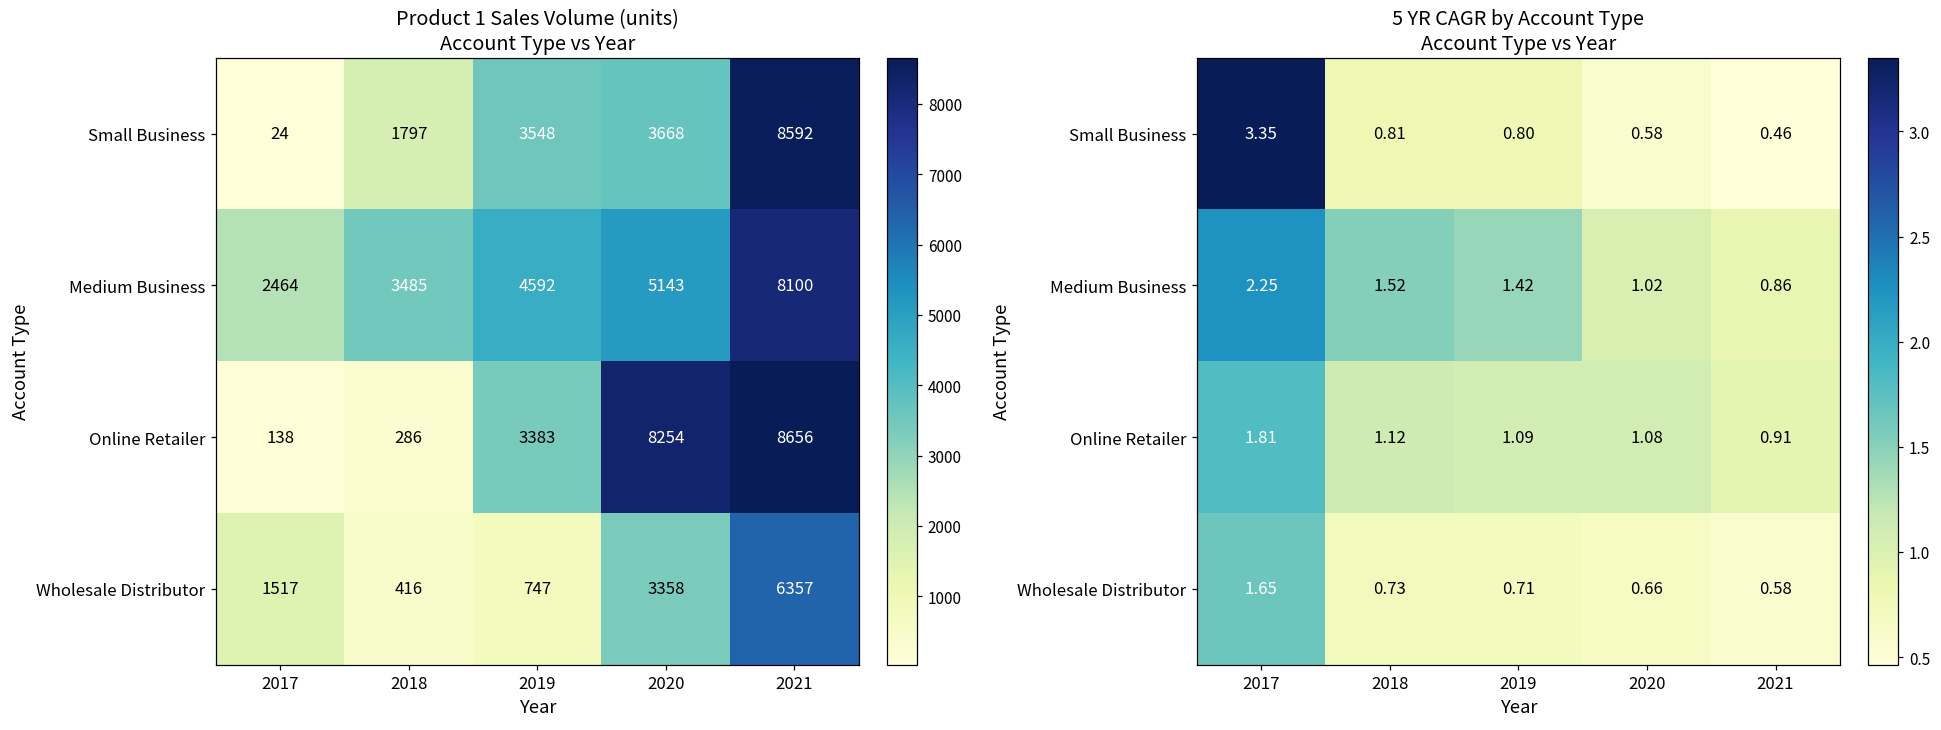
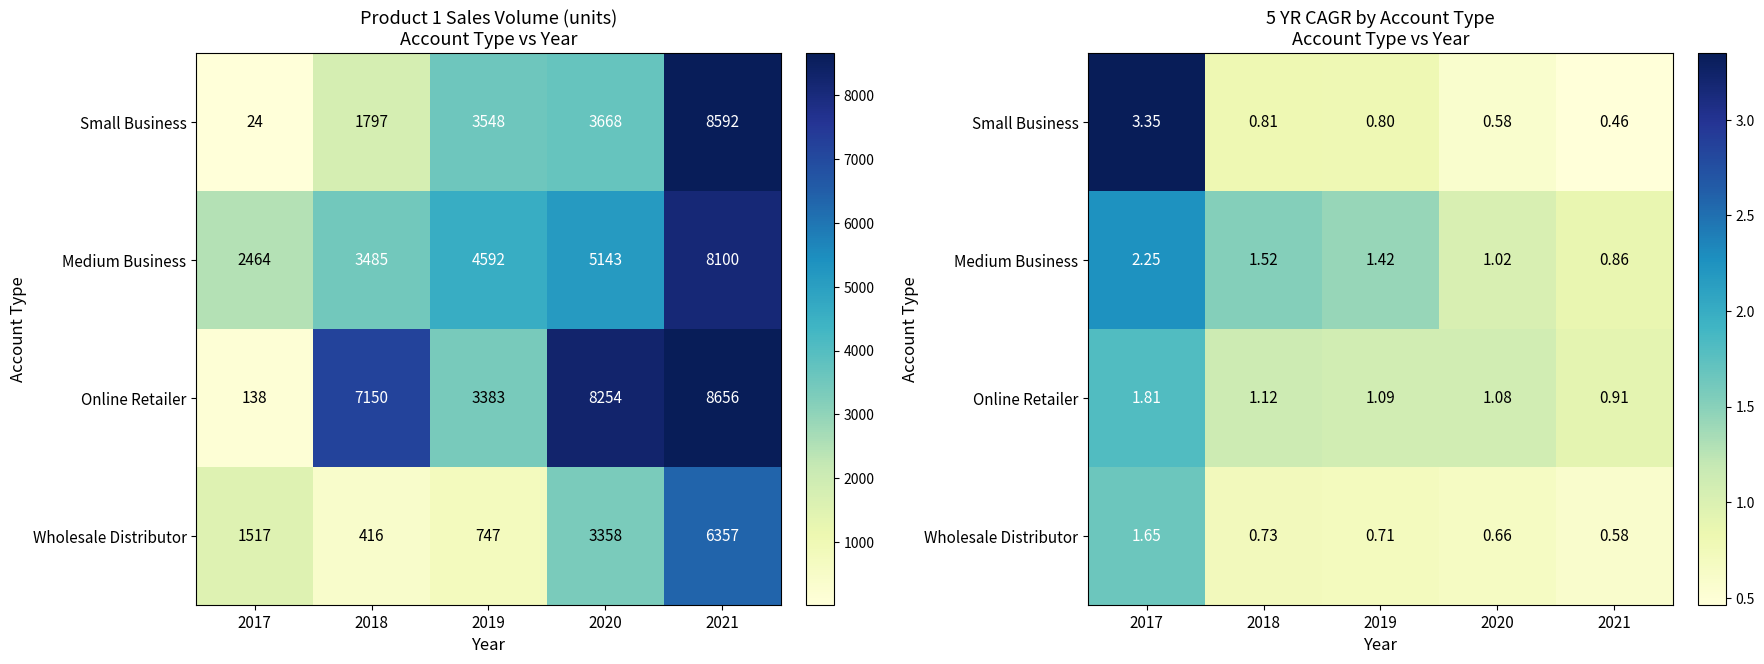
  {
    "Product 1 Sales Volume (units) Account Type vs Year": {
      "Small Business": {
        "2017": 24,
        "2018": 1797,
        "2019": 3548,
        "2020": 3668,
        "2021": 8592
      },
      "Medium Business": {
        "2017": 2464,
        "2018": 3485,
        "2019": 4592,
        "2020": 5143,
        "2021": 8100
      },
      "Online Retailer": {
        "2017": 138,
-       "2018": 286,
+       "2018": 7150,
        "2019": 3383,
        "2020": 8254,
        "2021": 8656
      },
      "Wholesale Distributor": {
        "2017": 1517,
        "2018": 416,
        "2019": 747,
        "2020": 3358,
        "2021": 6357
      }
    },
    "5 YR CAGR by Account Type Account Type vs Year": {
      "Small Business": {
        "2017": 3.35,
        "2018": 0.81,
        "2019": 0.80,
        "2020": 0.58,
        "2021": 0.46
      },
      "Medium Business": {
        "2017": 2.25,
        "2018": 1.52,
        "2019": 1.42,
        "2020": 1.02,
        "2021": 0.86
      },
      "Online Retailer": {
        "2017": 1.81,
        "2018": 1.12,
        "2019": 1.09,
        "2020": 1.08,
        "2021": 0.91
      },
      "Wholesale Distributor": {
        "2017": 1.65,
        "2018": 0.73,
        "2019": 0.71,
        "2020": 0.66,
        "2021": 0.58
      }
    }
  }
